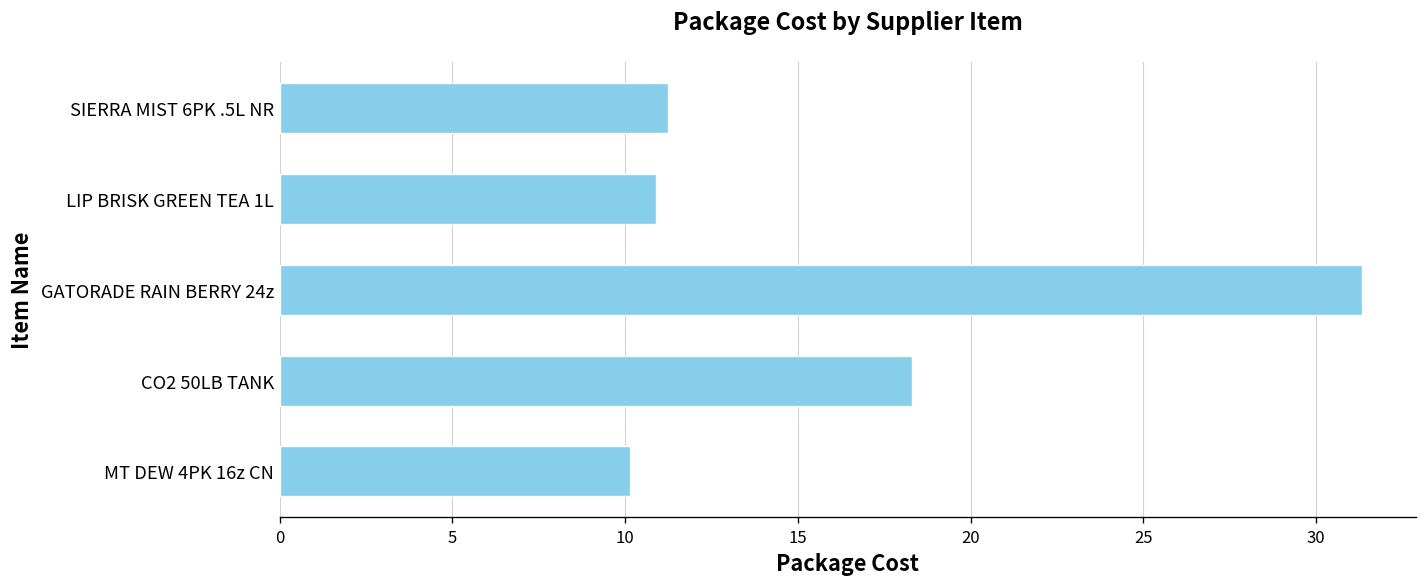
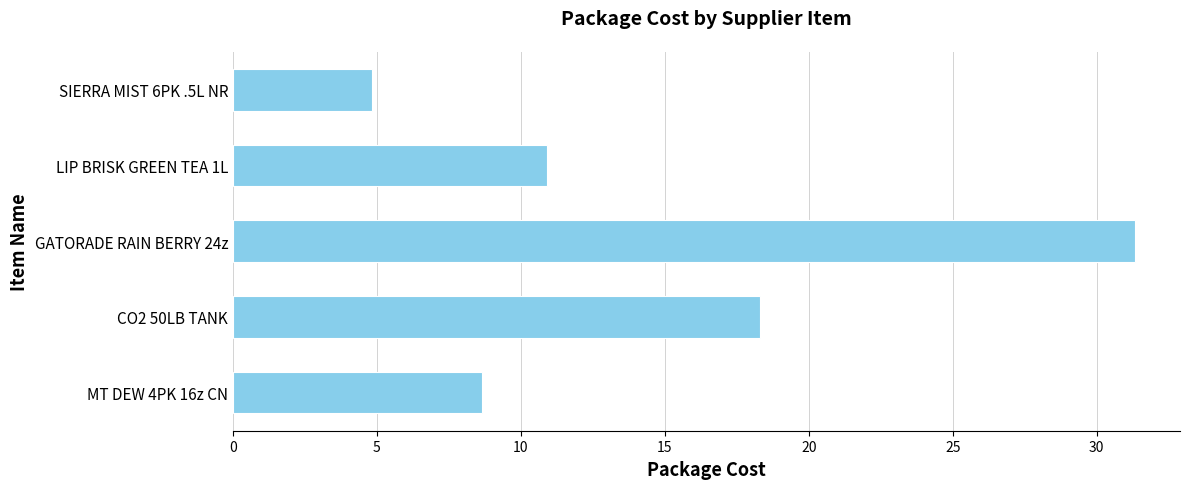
  {
-   "SIERRA MIST 6PK .5L NR": 11.3,
+   "SIERRA MIST 6PK .5L NR": 4.8,
    "LIP BRISK GREEN TEA 1L": 10.9,
    "GATORADE RAIN BERRY 24z": 31.3,
    "CO2 50LB TANK": 18.3,
-   "MT DEW 4PK 16z CN": 10.1
+   "MT DEW 4PK 16z CN": 8.7
  }
